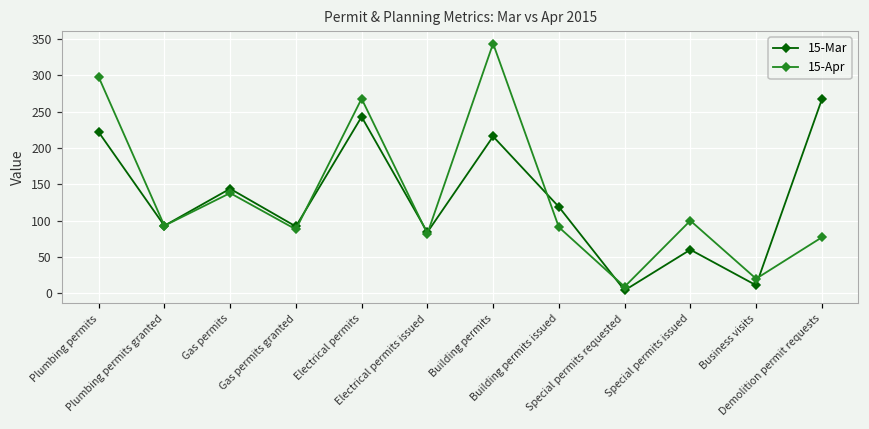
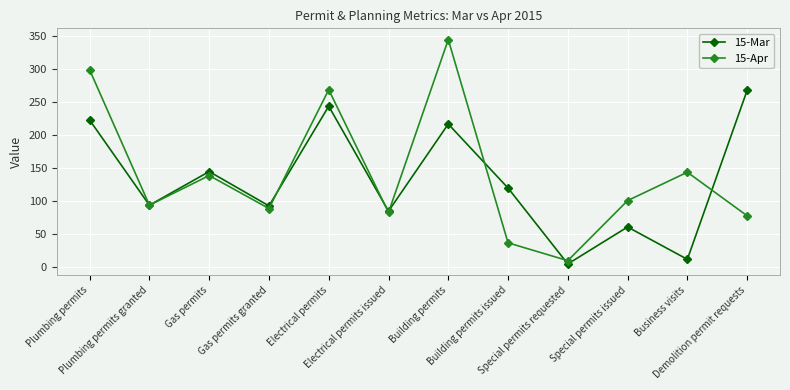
  {
    "15-Mar": {
      "Plumbing permits": 220,
      "Gas permits": 140,
      "Gas permits granted": 90,
      "Electrical permits": 240,
      "Building permits": 220,
      "Building permits issued": 120,
      "Special permits requested": 0,
      "Special permits issued": 60,
      "Business visits": 10,
      "Demolition permit requests": 270
    },
    "15-Apr": {
      "Plumbing permits": 300,
      "Gas permits": 140,
      "Gas permits granted": 90,
      "Electrical permits": 270,
      "Building permits": 340,
-     "Building permits issued": 90,
+     "Building permits issued": 40,
      "Special permits requested": 10,
      "Special permits issued": 100,
-     "Business visits": 20,
+     "Business visits": 140,
      "Demolition permit requests": 80
    }
  }
